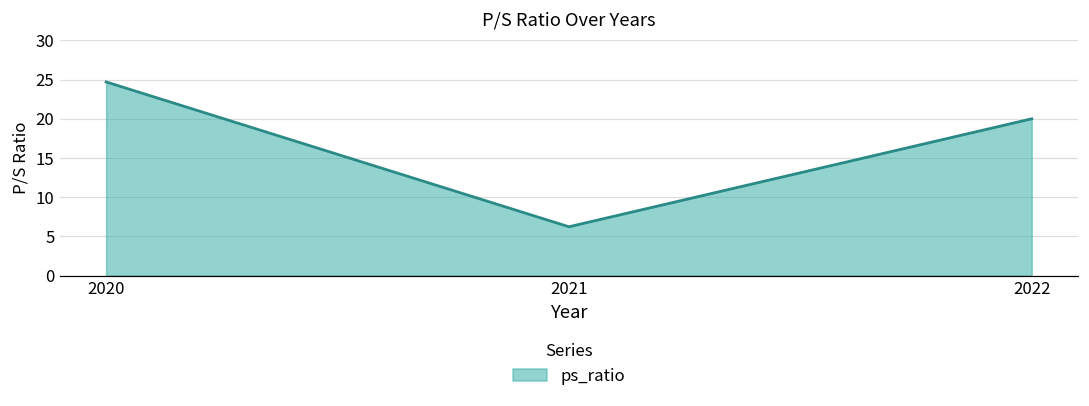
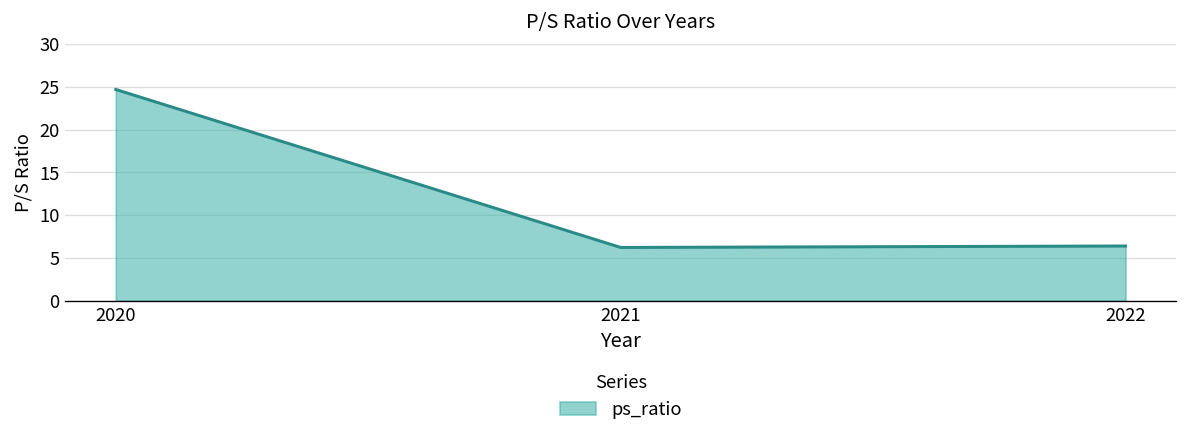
  {
    "2020": 25,
    "2021": 6,
-   "2022": 20
+   "2022": 6
  }
